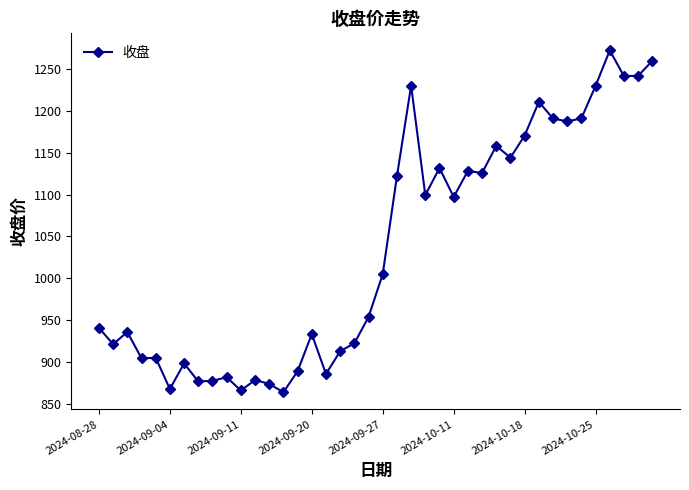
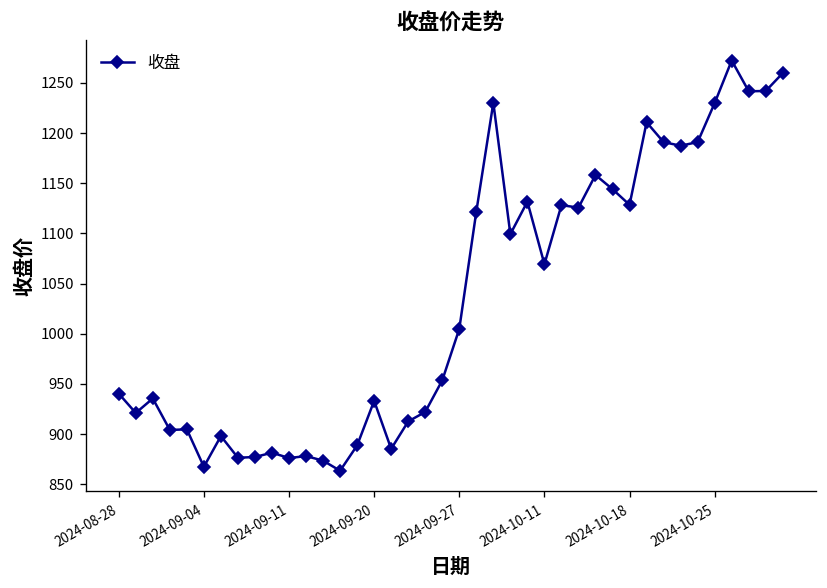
  {
    "2024-08-28": 940,
    "2024-09-04": 870,
-   "2024-09-11": 870,
+   "2024-09-11": 880,
    "2024-09-20": 930,
    "2024-09-27": 1000,
-   "2024-10-11": 1100,
-   "2024-10-18": 1170,
+   "2024-10-11": 1070,
+   "2024-10-18": 1130,
    "2024-10-25": 1230
  }
